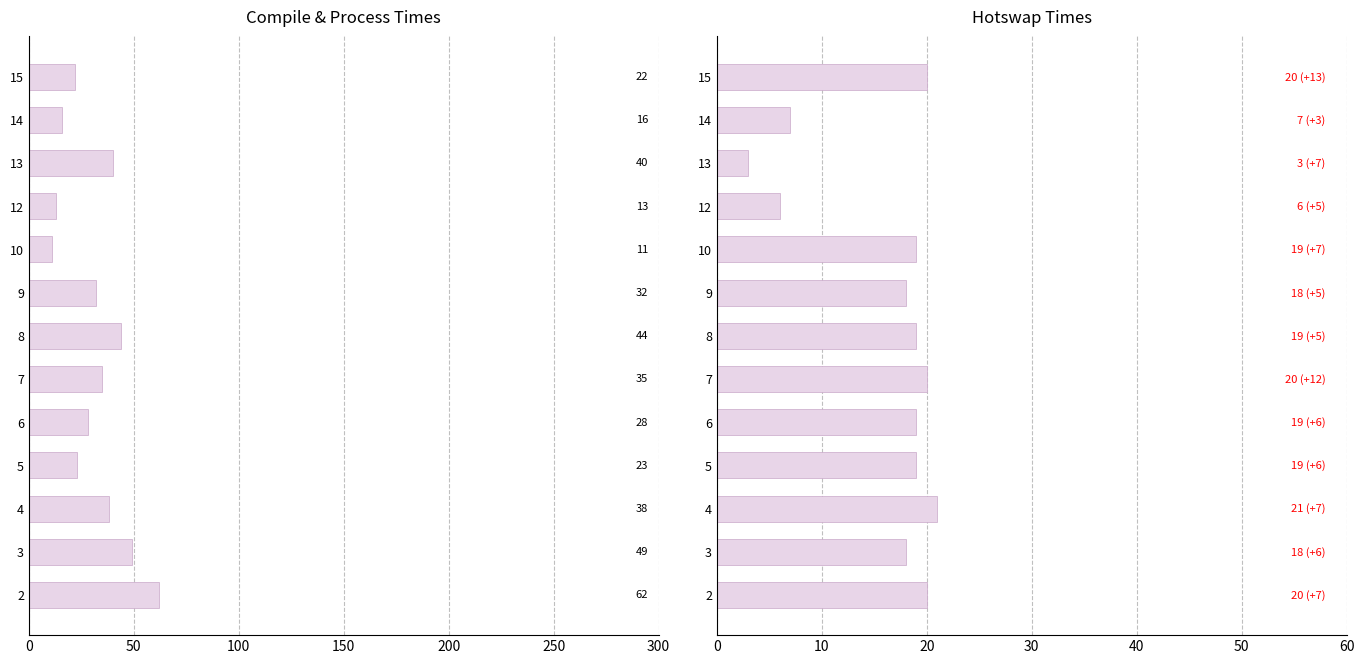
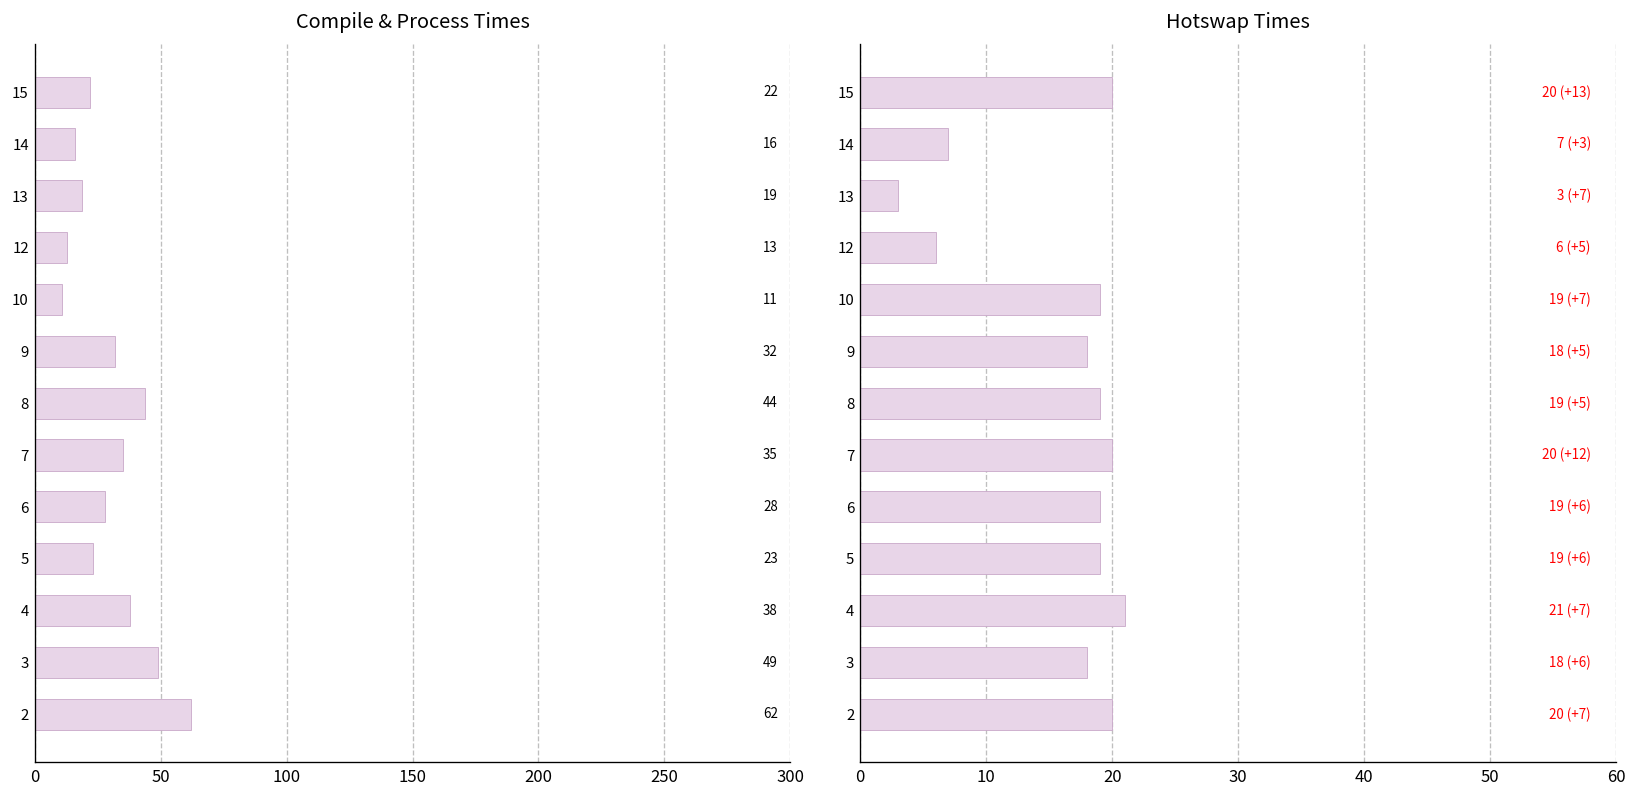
  {
    "Compile & Process Times": {
-     "13": 40
+     "13": 19
    },
    "Hotswap Times": {
      "15": 20.0,
      "14": 7.0,
      "13": 3.0,
      "12": 6.0,
      "10": 19.0,
      "9": 18.0,
      "8": 19.0,
      "7": 20.0,
      "6": 19.0,
      "5": 19.0,
      "4": 21.0,
      "3": 18.0,
      "2": 20.0
    }
  }
